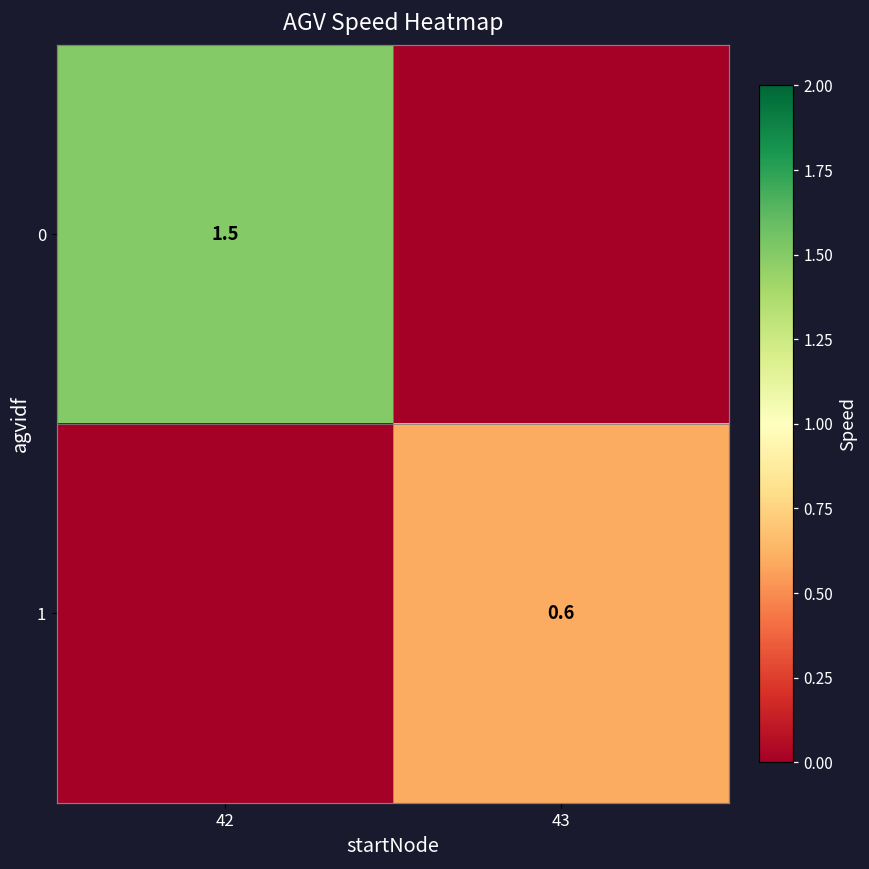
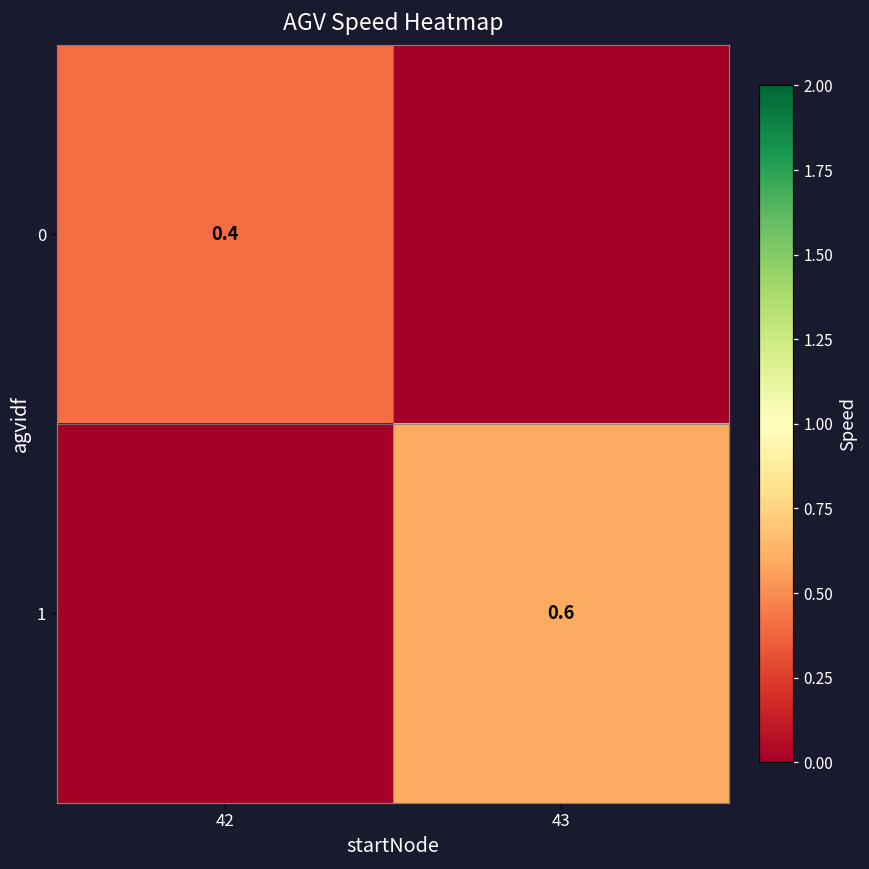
  {
    "0": {
-     "42": 1.5
+     "42": 0.4
    },
    "1": {
      "43": 0.6
    }
  }
